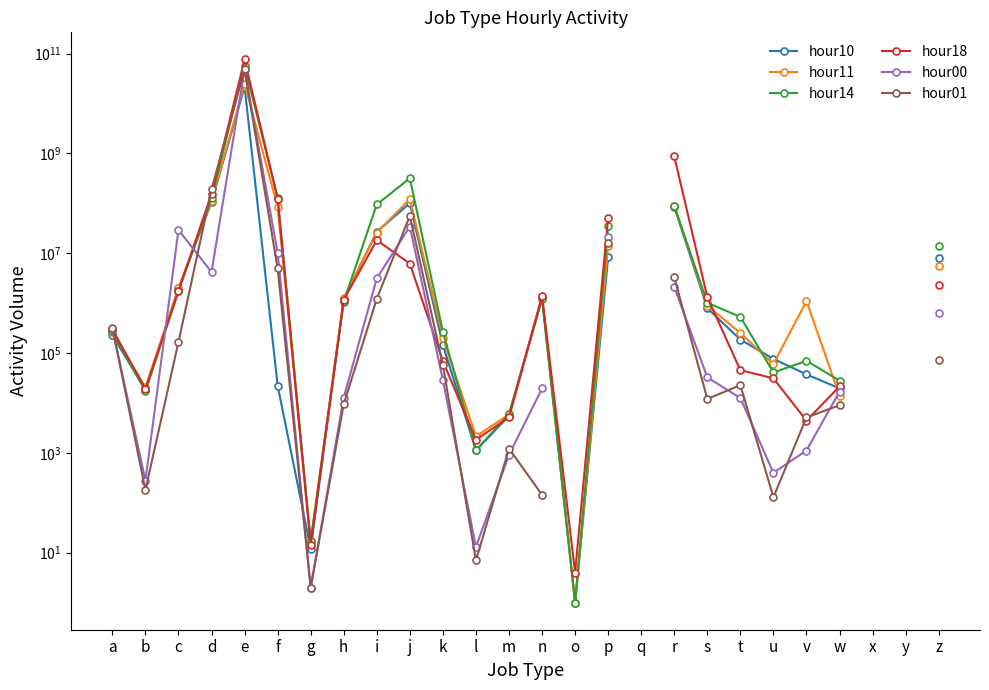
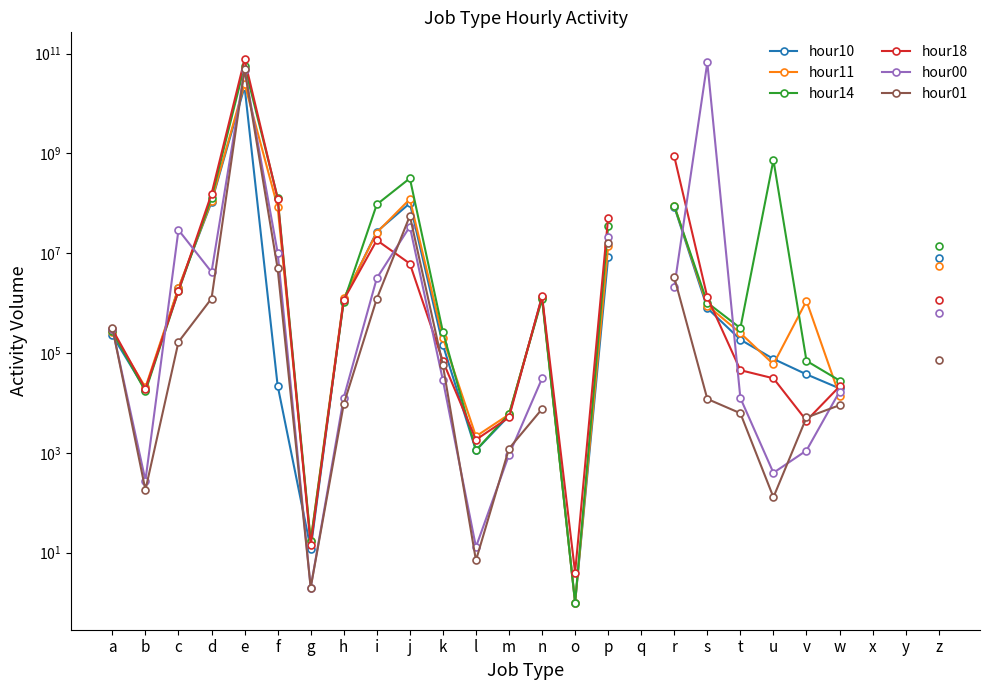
  {
    "hour10": {
      "a": 200000,
      "e": 22000000000,
      "f": 20000,
      "g": 12,
      "j": 100000000,
      "k": 150000,
      "p": 8000000,
      "s": 800000,
      "t": 190000,
      "u": 80000,
      "v": 40000,
      "z": 8000000
    },
    "hour11": {
      "e": 20000000000,
      "f": 80000000,
      "j": 120000000,
      "k": 200000,
      "l": 2100,
      "p": 14000000,
      "s": 900000,
      "t": 300000,
      "u": 60000,
      "v": 1100000,
      "w": 14000,
      "z": 5000000
    },
    "hour14": {
      "d": 130000000,
      "e": 60000000000,
      "i": 90000000,
      "j": 300000000,
      "k": 300000,
      "p": 30000000,
      "s": 1000000,
-     "t": 500000,
-     "u": 40000,
+     "t": 300000,
+     "u": 700000000,
      "v": 70000,
      "w": 30000,
      "z": 14000000
    },
    "hour18": {
      "d": 150000000,
      "e": 80000000000,
      "g": 14,
      "i": 18000000,
      "j": 6000000,
      "k": 70000,
      "l": 1800,
      "o": 4,
      "p": 50000000,
      "r": 900000000,
      "s": 1300000,
      "t": 50000,
      "u": 30000,
      "v": 4000,
-     "z": 2000000
+     "z": 1200000
    },
    "hour00": {
      "b": 300,
      "c": 30000000,
      "d": 4000000,
      "f": 10000000,
      "h": 13000,
      "i": 3000000,
      "j": 30000000,
      "k": 30000,
      "l": 13,
      "m": 900,
-     "n": 19000,
+     "n": 30000,
      "p": 21000000,
      "r": 2100000,
-     "s": 30000,
+     "s": 70000000000,
      "t": 13000,
      "u": 400,
      "v": 1100,
      "w": 17000,
      "z": 600000
    },
    "hour01": {
      "b": 180,
      "c": 170000,
-     "d": 190000000,
+     "d": 1200000,
      "f": 5000000,
      "h": 9000,
      "i": 1200000,
      "j": 60000000,
      "k": 60000,
      "l": 7,
      "m": 1200,
-     "n": 140,
+     "n": 8000,
      "p": 16000000,
      "r": 3000000,
      "s": 12000,
-     "t": 20000,
+     "t": 6000,
      "u": 130,
      "v": 5000,
      "w": 9000,
      "z": 70000
    }
  }
